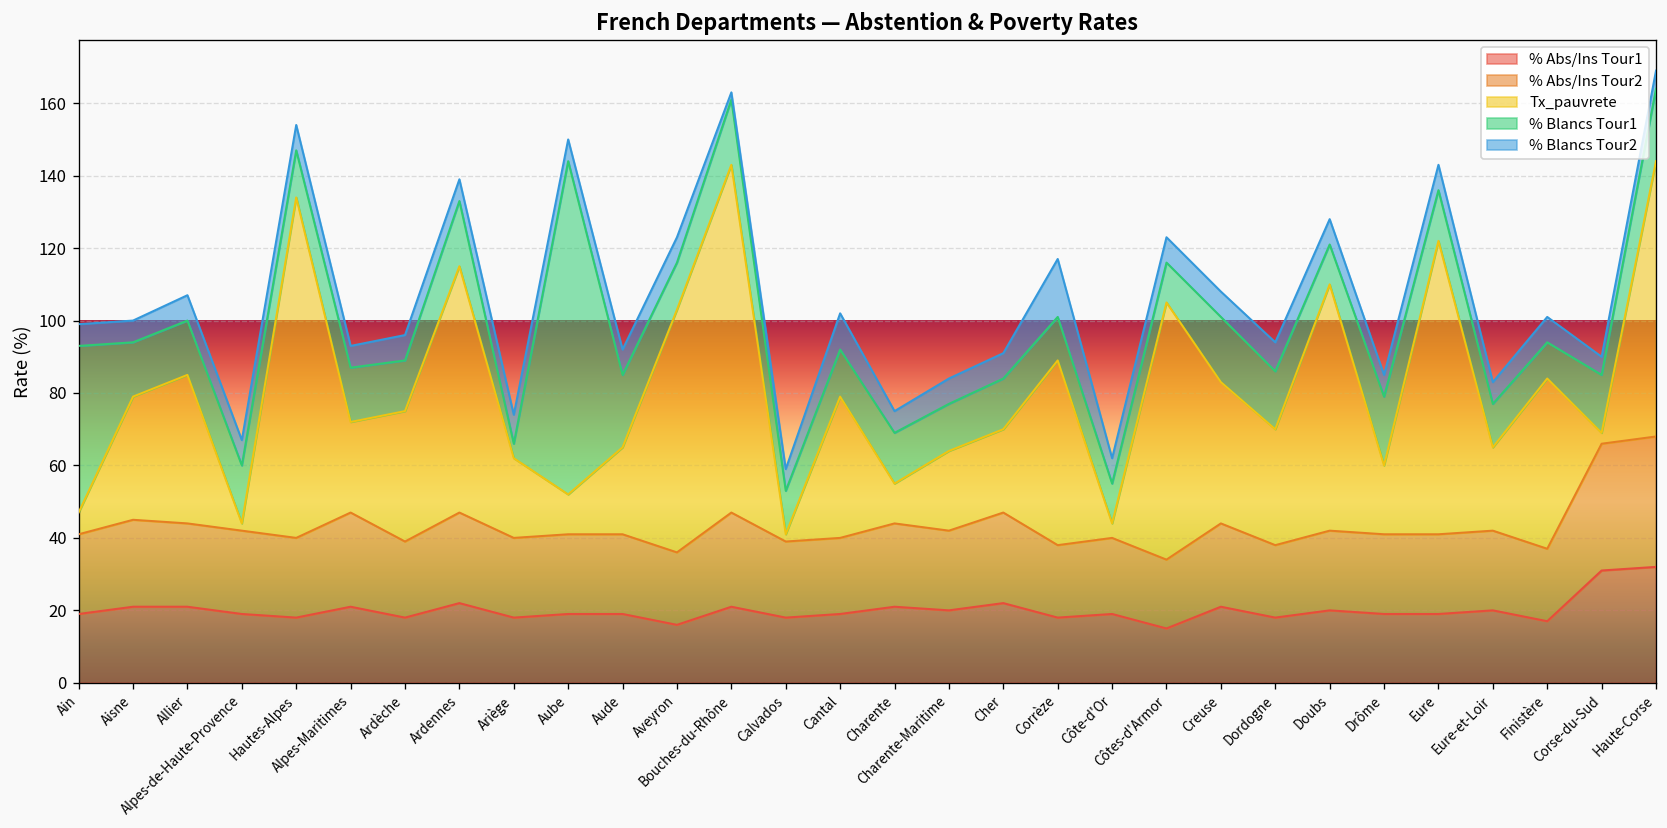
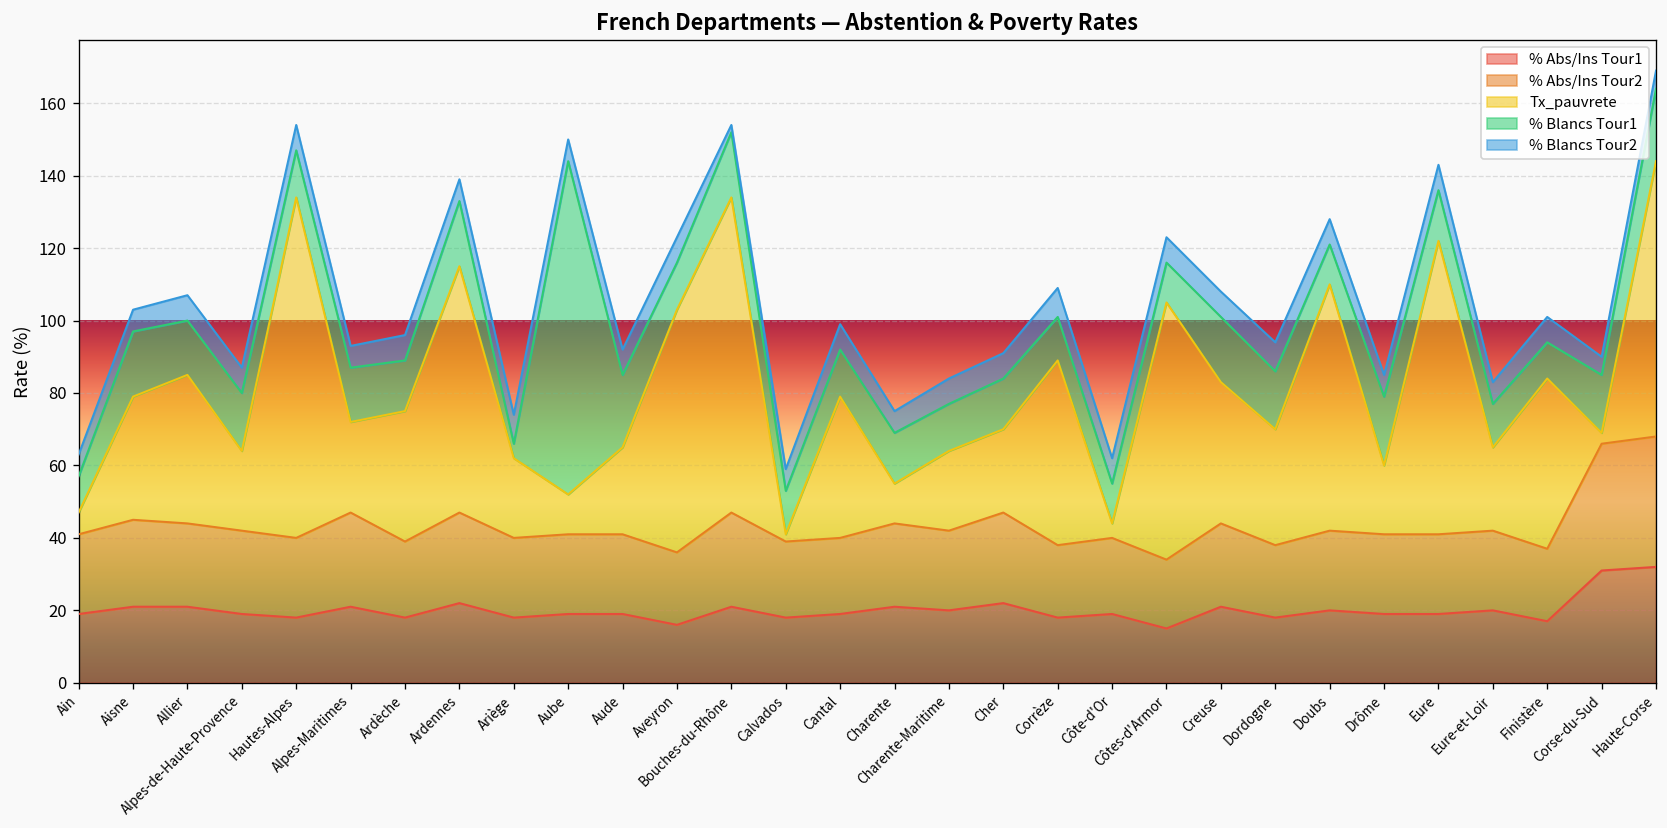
  {
    "Tx_pauvrete": {
      "Ain": 6,
      "Aisne": 34,
      "Allier": 41,
-     "Alpes-de-Haute-Provence": 2,
+     "Alpes-de-Haute-Provence": 22,
      "Hautes-Alpes": 94,
      "Alpes-Maritimes": 25,
      "Ardèche": 36,
      "Ardennes": 68,
      "Ariège": 22,
      "Aube": 11,
      "Aude": 24,
      "Aveyron": 67,
-     "Bouches-du-Rhône": 96,
+     "Bouches-du-Rhône": 87,
      "Calvados": 2,
      "Cantal": 39,
      "Charente": 11,
      "Charente-Maritime": 22,
      "Cher": 23,
      "Corrèze": 51,
      "Côte-d'Or": 4,
      "Côtes-d'Armor": 71,
      "Creuse": 39,
      "Dordogne": 32,
      "Doubs": 68,
      "Drôme": 19,
      "Eure": 81,
      "Eure-et-Loir": 23,
      "Finistère": 47,
      "Corse-du-Sud": 3,
      "Haute-Corse": 76
    },
    "% Blancs Tour1": {
-     "Ain": 46,
-     "Aisne": 15,
+     "Ain": 10,
+     "Aisne": 18,
      "Allier": 15,
      "Alpes-de-Haute-Provence": 16,
      "Hautes-Alpes": 13,
      "Alpes-Maritimes": 15,
      "Ardèche": 14,
      "Ardennes": 18,
      "Ariège": 4,
      "Aube": 92,
      "Aude": 20,
      "Aveyron": 13,
      "Bouches-du-Rhône": 18,
      "Calvados": 12,
      "Cantal": 13,
      "Charente": 14,
      "Charente-Maritime": 13,
      "Cher": 14,
      "Corrèze": 12,
      "Côte-d'Or": 11,
      "Côtes-d'Armor": 11,
      "Creuse": 18,
      "Dordogne": 16,
      "Doubs": 11,
      "Drôme": 19,
      "Eure": 14,
      "Eure-et-Loir": 12,
      "Finistère": 10,
      "Corse-du-Sud": 16,
      "Haute-Corse": 20
    },
    "% Blancs Tour2": {
      "Ain": 6,
      "Aisne": 6,
      "Allier": 7,
      "Alpes-de-Haute-Provence": 7,
      "Hautes-Alpes": 7,
      "Alpes-Maritimes": 6,
      "Ardèche": 7,
      "Ardennes": 6,
      "Ariège": 8,
      "Aube": 6,
      "Aude": 7,
      "Aveyron": 7,
      "Bouches-du-Rhône": 2,
      "Calvados": 6,
-     "Cantal": 10,
+     "Cantal": 7,
      "Charente": 6,
      "Charente-Maritime": 7,
      "Cher": 7,
-     "Corrèze": 16,
+     "Corrèze": 8,
      "Côte-d'Or": 7,
      "Côtes-d'Armor": 7,
      "Creuse": 7,
      "Dordogne": 8,
      "Doubs": 7,
      "Drôme": 6,
      "Eure": 7,
      "Eure-et-Loir": 6,
      "Finistère": 7,
      "Corse-du-Sud": 5,
      "Haute-Corse": 5
    }
  }
